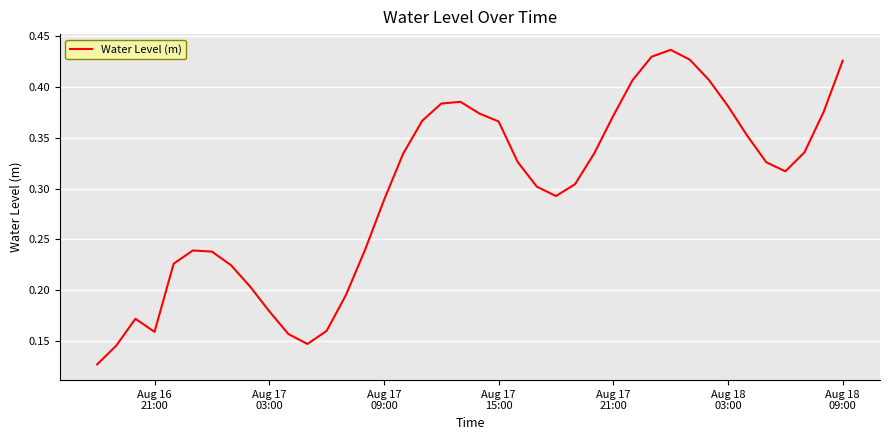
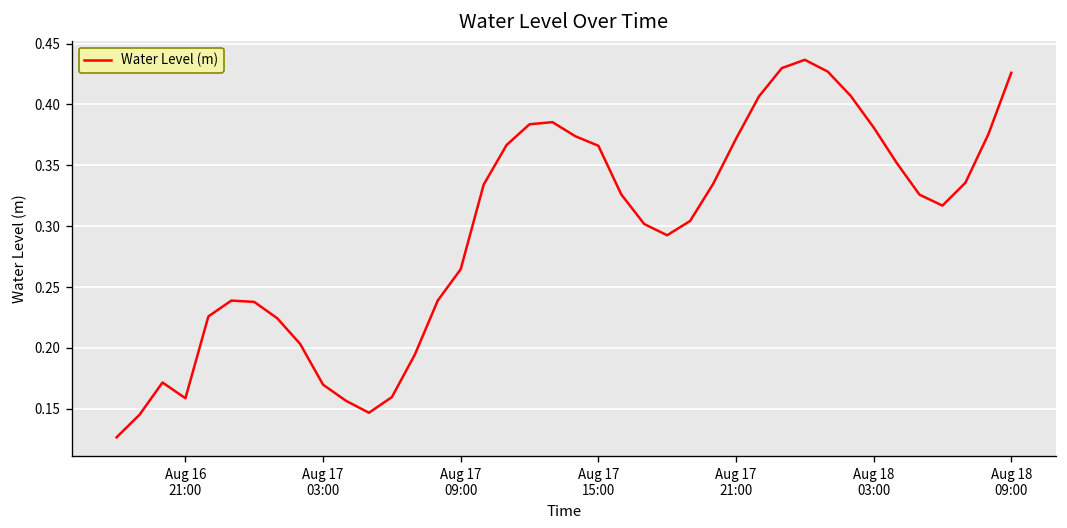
  {
    "Aug 16 21:00": 0.159,
-   "Aug 17 03:00": 0.179,
-   "Aug 17 09:00": 0.288,
+   "Aug 17 03:00": 0.170,
+   "Aug 17 09:00": 0.265,
    "Aug 17 15:00": 0.366,
    "Aug 17 21:00": 0.372,
    "Aug 18 03:00": 0.381,
    "Aug 18 09:00": 0.426
  }
